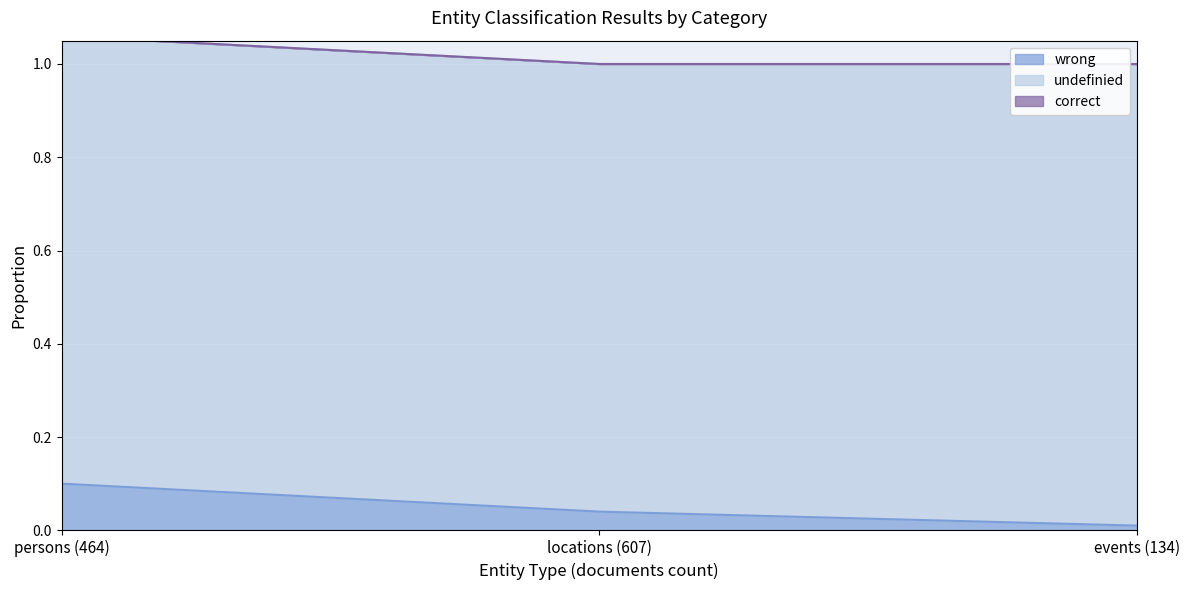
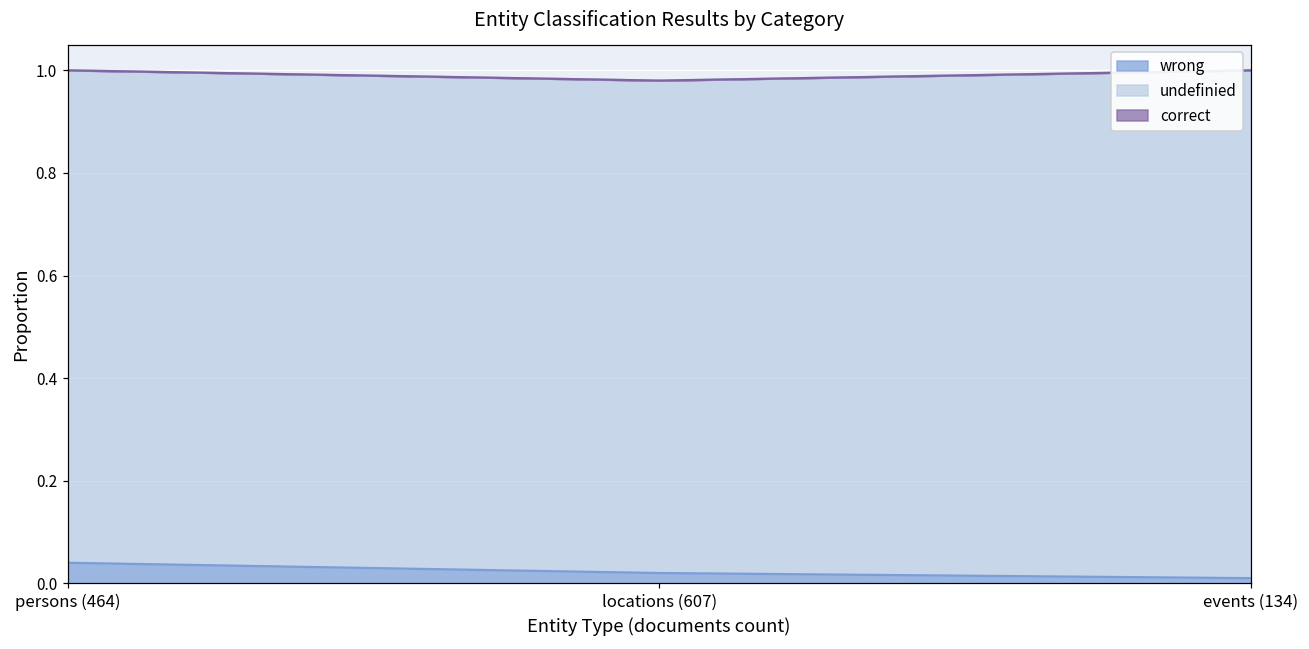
  {
    "wrong": {
-     "persons (464)": 0.10,
-     "locations (607)": 0.04,
+     "persons (464)": 0.04,
+     "locations (607)": 0.02,
      "events (134)": 0.01
    }
  }
